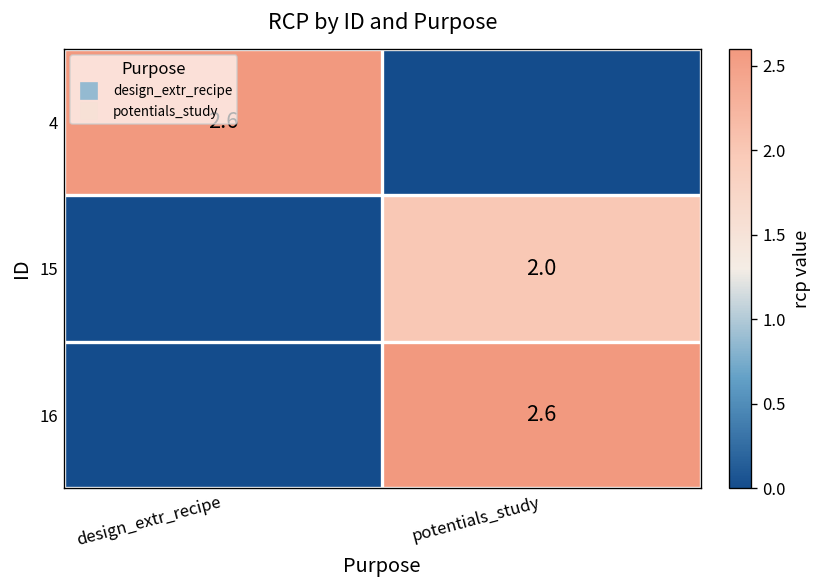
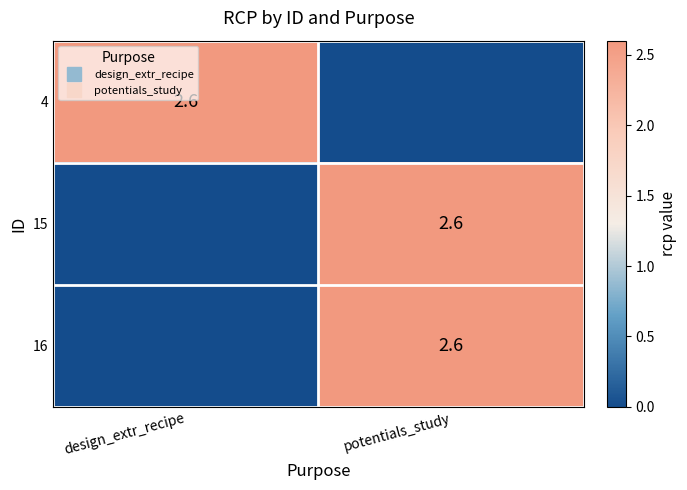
  {
    "15": {
-     "potentials_study": 2.0
+     "potentials_study": 2.6
    },
    "16": {
      "potentials_study": 2.6
    }
  }
